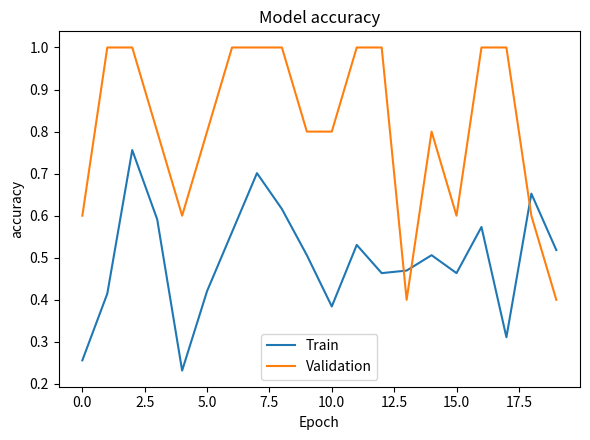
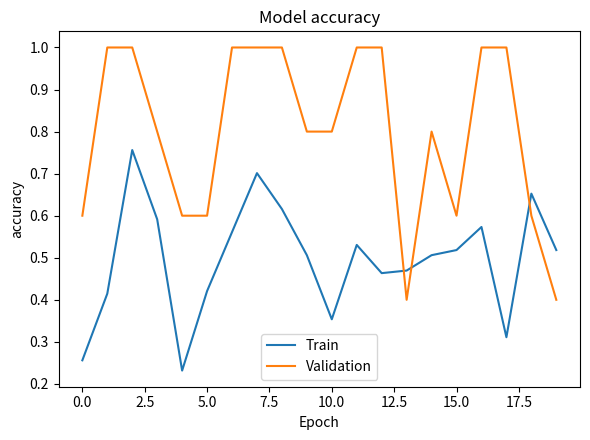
  {
    "Train": {
      "0.0": 0.26,
      "5.0": 0.42,
-     "10.0": 0.38,
-     "15.0": 0.46
+     "10.0": 0.35,
+     "15.0": 0.52
    },
    "Validation": {
      "0.0": 0.60,
-     "5.0": 0.80,
+     "5.0": 0.60,
      "10.0": 0.80,
      "15.0": 0.60
    }
  }
